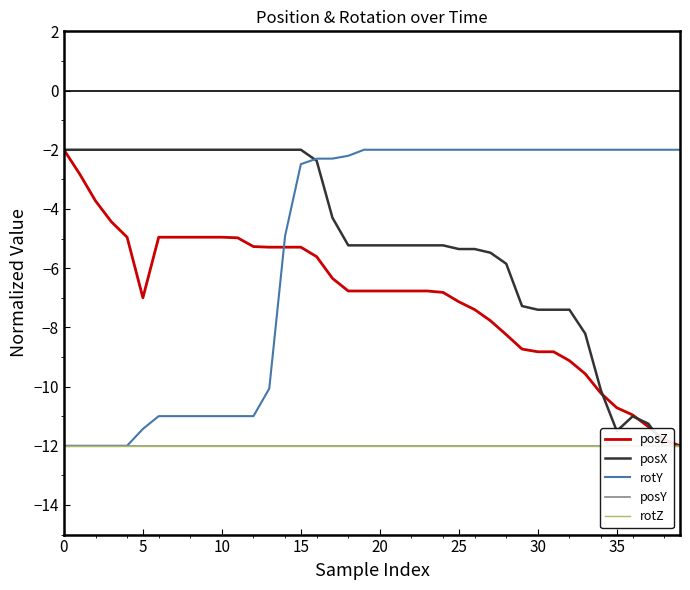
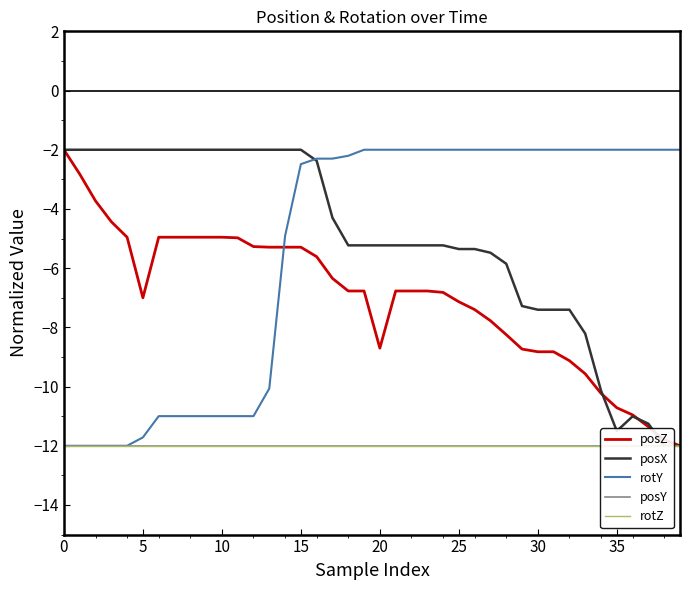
  {
    "posZ": {
      "5": -7.0,
      "10": -5.0,
      "15": -5.3,
-     "20": -6.8,
+     "20": -8.7,
      "25": -7.1,
      "30": -8.8,
      "35": -10.7
    },
    "posX": {
      "5": -2.0,
      "10": -2.0,
      "15": -2.0,
      "20": -5.2,
      "25": -5.4,
      "30": -7.4
    },
    "rotY": {
-     "5": -11.4,
+     "5": -11.7,
      "10": -11.0,
      "15": -2.5,
      "20": -2.0,
      "25": -2.0,
      "30": -2.0,
      "35": -2.0
    },
    "rotZ": {
      "5": -12.0,
      "10": -12.0,
      "15": -12.0,
      "20": -12.0,
      "25": -12.0,
      "30": -12.0
    }
  }
